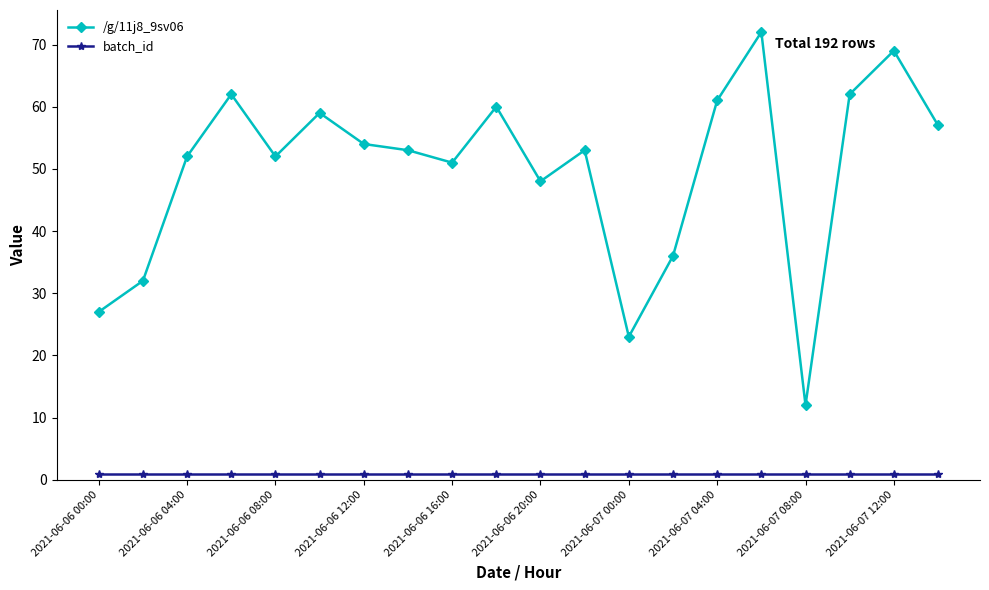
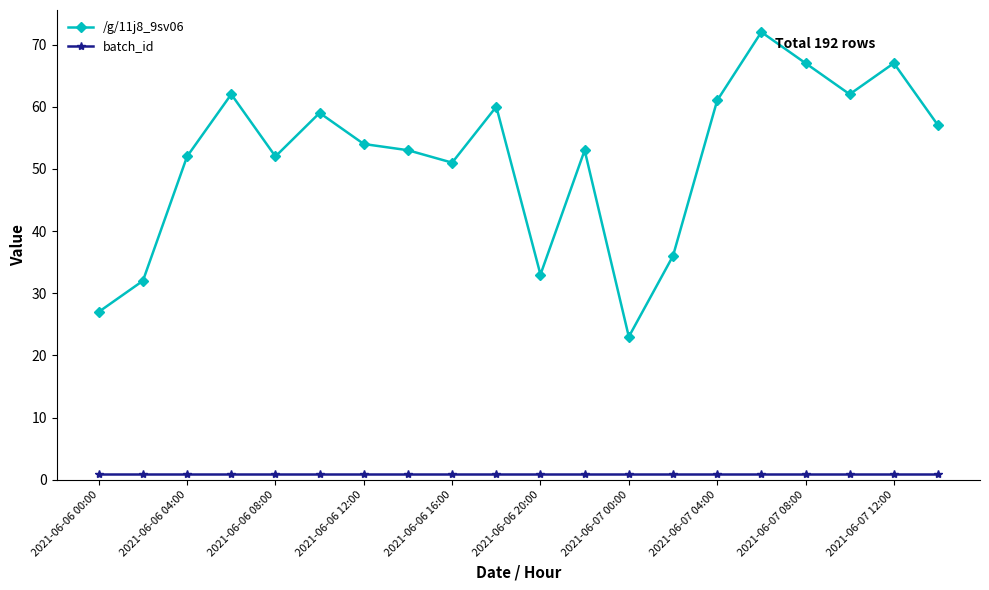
  {
    "/g/11j8_9sv06": {
      "2021-06-06 00:00": 27,
      "2021-06-06 04:00": 52,
      "2021-06-06 08:00": 52,
      "2021-06-06 12:00": 54,
      "2021-06-06 16:00": 51,
-     "2021-06-06 20:00": 48,
+     "2021-06-06 20:00": 33,
      "2021-06-07 00:00": 23,
      "2021-06-07 04:00": 61,
-     "2021-06-07 08:00": 12,
-     "2021-06-07 12:00": 69
+     "2021-06-07 08:00": 67,
+     "2021-06-07 12:00": 67
    },
    "batch_id": {
      "2021-06-06 00:00": 1,
      "2021-06-06 04:00": 1,
      "2021-06-06 08:00": 1,
      "2021-06-06 12:00": 1,
      "2021-06-06 16:00": 1,
      "2021-06-06 20:00": 1,
      "2021-06-07 00:00": 1,
      "2021-06-07 04:00": 1,
      "2021-06-07 08:00": 1,
      "2021-06-07 12:00": 1
    }
  }
